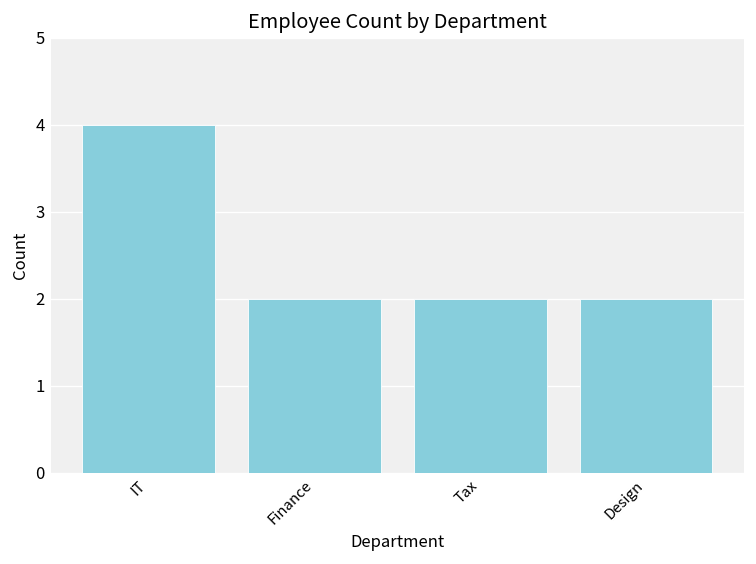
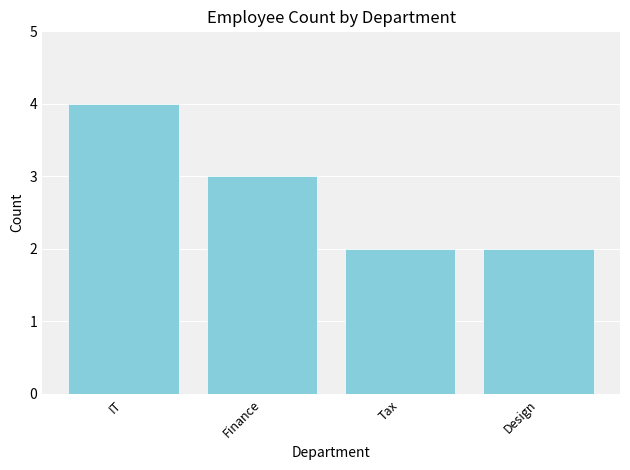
  {
    "IT": 4,
-   "Finance": 2,
+   "Finance": 3,
    "Tax": 2,
    "Design": 2
  }
